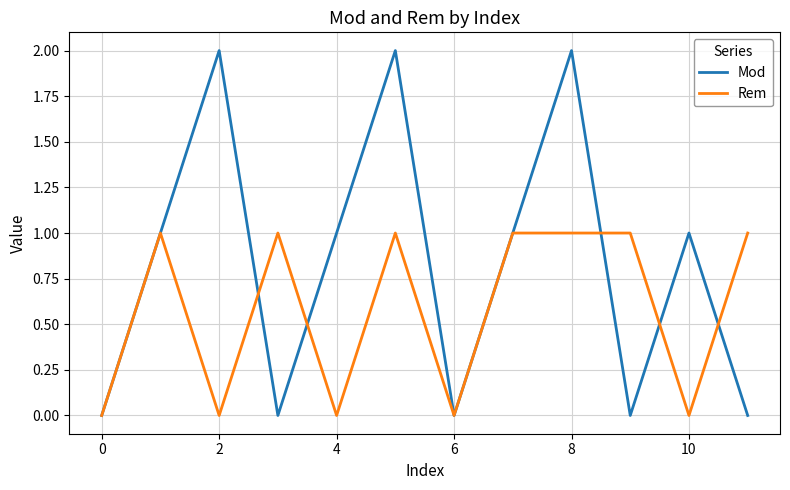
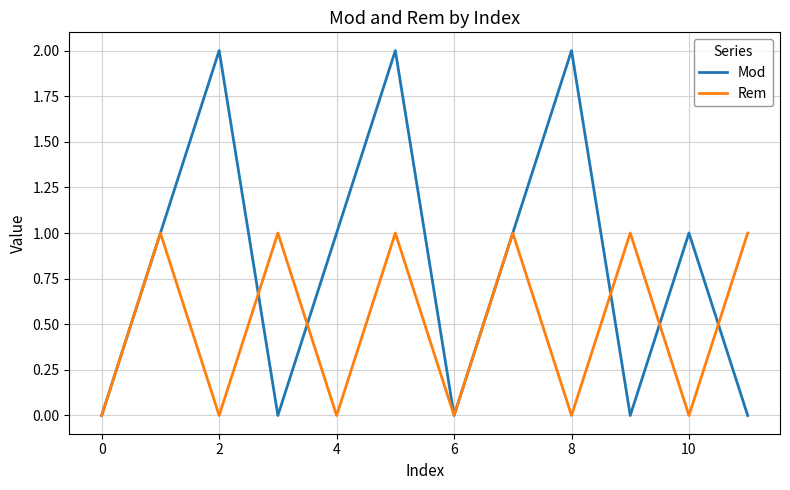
  {
    "Mod": {
      "2": 2,
      "4": 1,
      "8": 2,
      "10": 1
    },
    "Rem": {
      "2": 0,
      "4": 0,
-     "8": 1,
+     "8": 0,
      "10": 0
    }
  }
